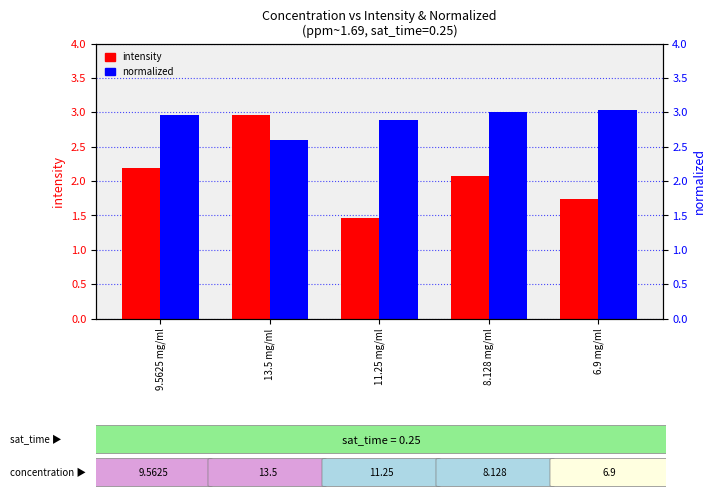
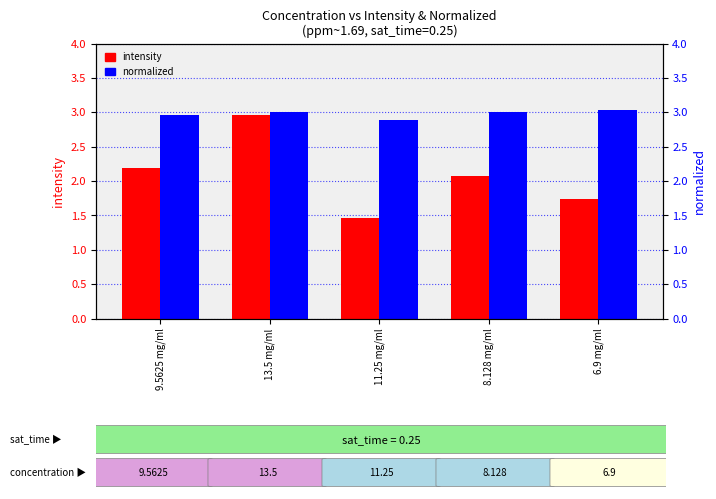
  {
    "intensity": {
      "9.5625 mg/ml": 2.2,
      "13.5 mg/ml": 3.0,
      "11.25 mg/ml": 1.5,
      "8.128 mg/ml": 2.1,
      "6.9 mg/ml": 1.7
    },
    "normalized": {
      "9.5625 mg/ml": 3.0,
-     "13.5 mg/ml": 2.6,
+     "13.5 mg/ml": 3.0,
      "11.25 mg/ml": 2.9,
      "8.128 mg/ml": 3.0,
      "6.9 mg/ml": 3.0
    }
  }
